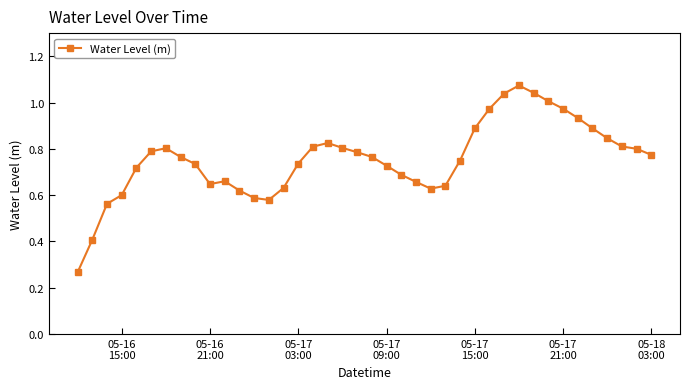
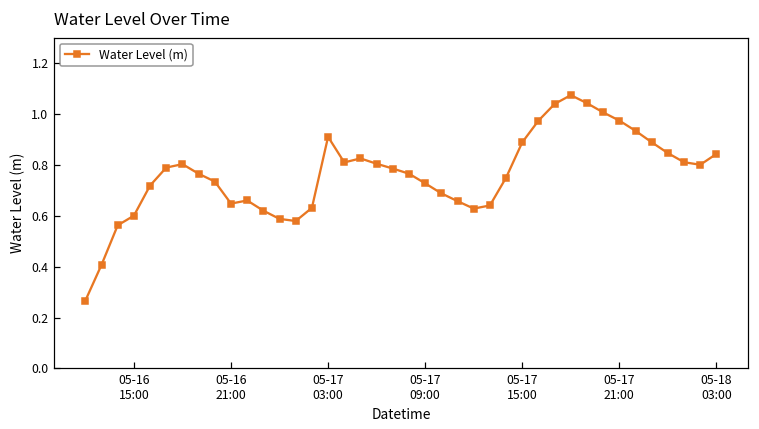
  {
    "05-16 15:00": 0.60,
    "05-16 21:00": 0.65,
-   "05-17 03:00": 0.74,
+   "05-17 03:00": 0.91,
    "05-17 09:00": 0.73,
    "05-17 15:00": 0.89,
    "05-17 21:00": 0.97,
-   "05-18 03:00": 0.77
+   "05-18 03:00": 0.84
  }
